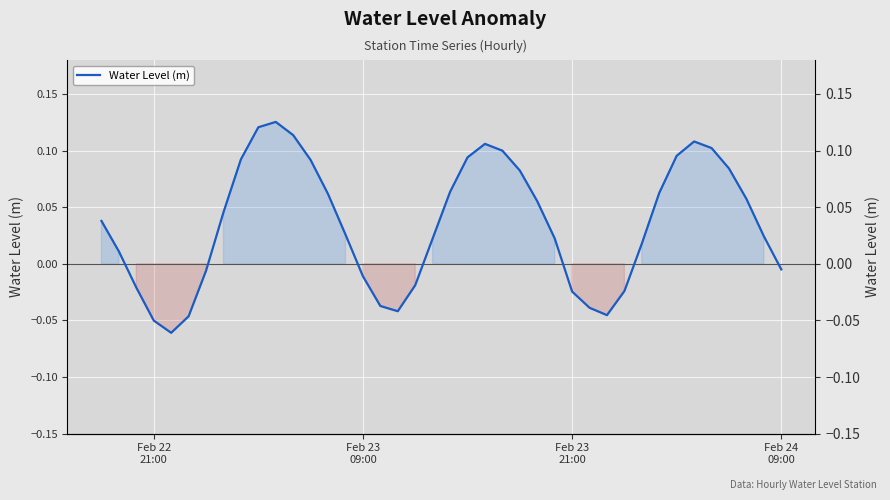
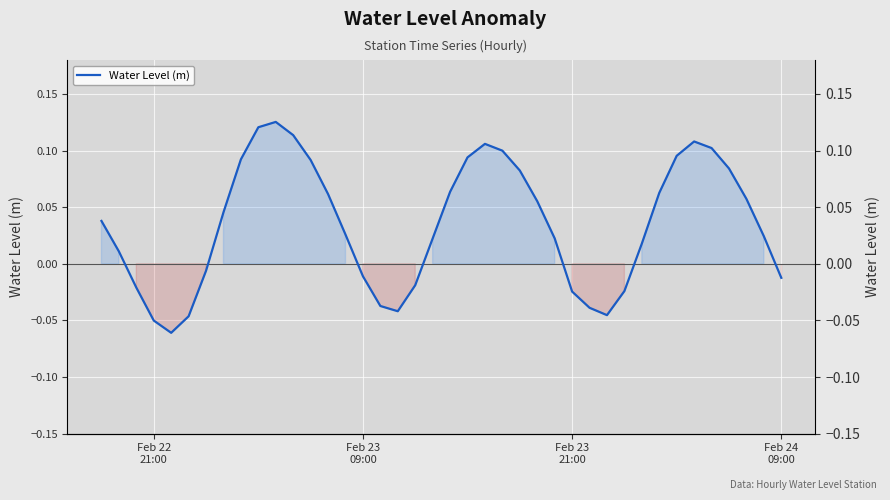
  {
    "Feb 22 21:00": -0.050,
    "Feb 23 09:00": -0.011,
    "Feb 23 21:00": -0.024,
-   "Feb 24 09:00": -0.005
+   "Feb 24 09:00": -0.012
  }
